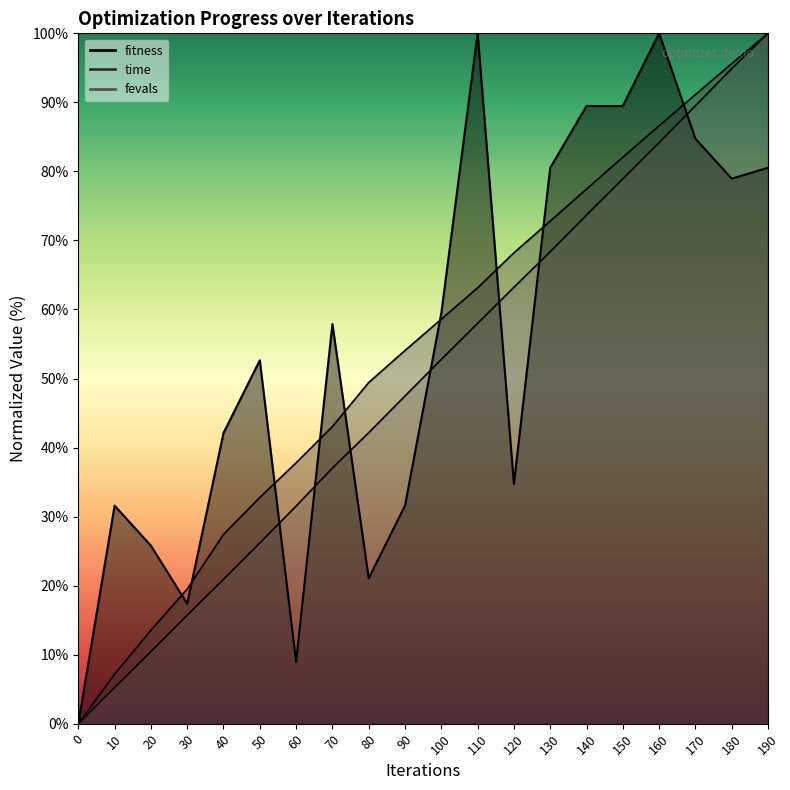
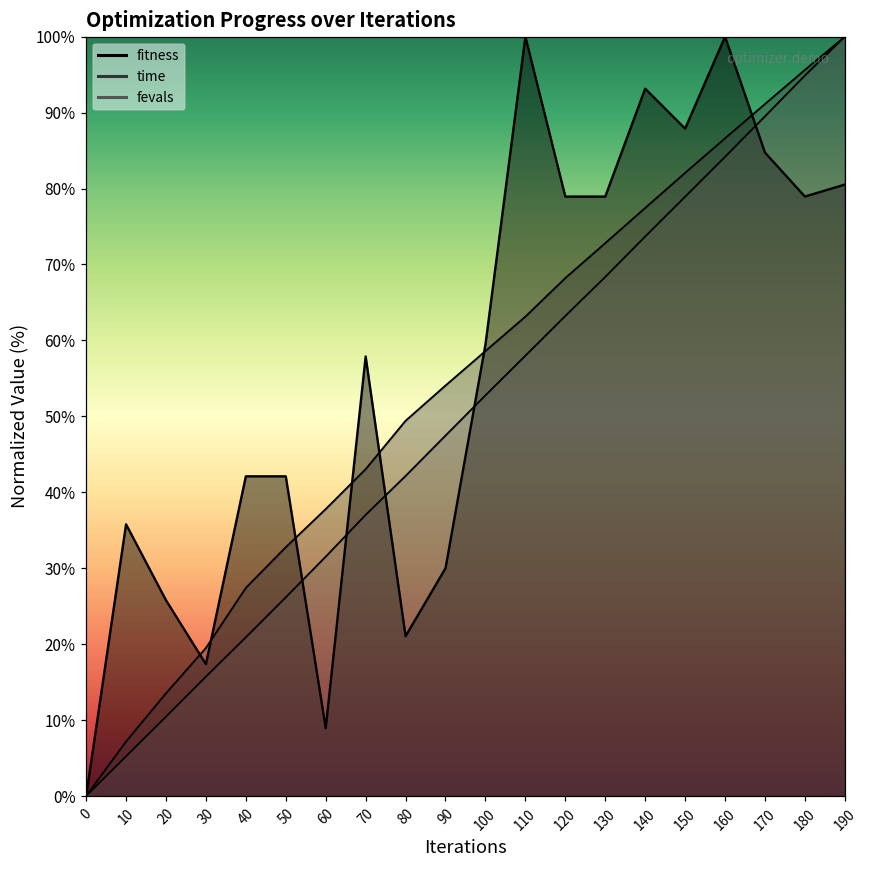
  {
    "fitness": {
-     "10": "32%",
+     "10": "36%",
      "20": "26%",
      "30": "17%",
      "40": "42%",
-     "50": "53%",
+     "50": "42%",
      "60": "9%",
      "70": "58%",
      "80": "21%",
-     "90": "32%",
+     "90": "30%",
      "100": "59%",
      "110": "100%",
-     "120": "35%",
-     "130": "81%",
-     "140": "89%",
-     "150": "89%",
+     "120": "79%",
+     "130": "79%",
+     "140": "93%",
+     "150": "88%",
      "160": "100%",
      "170": "85%",
      "180": "79%",
      "190": "81%"
    }
  }
